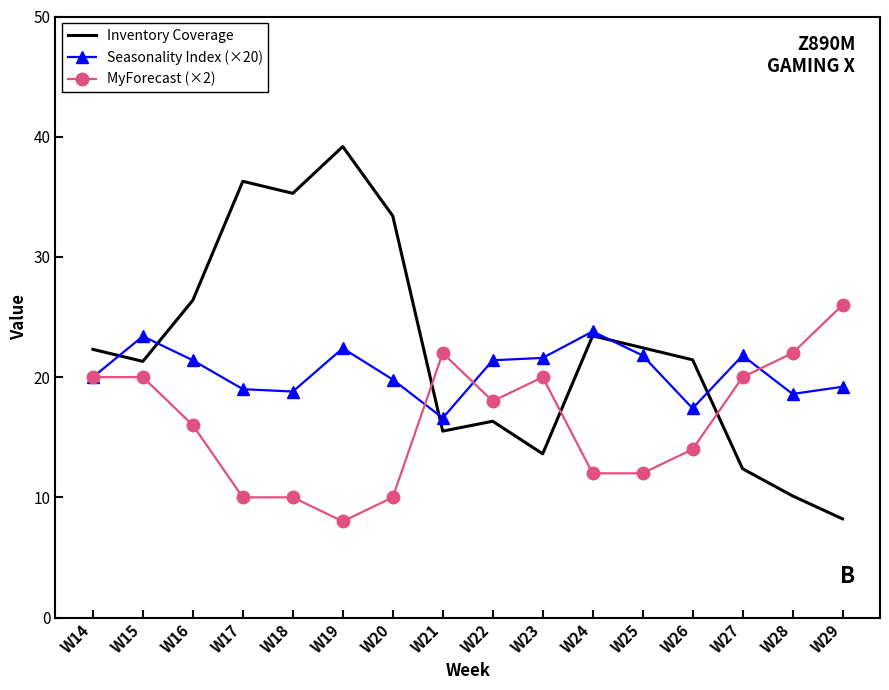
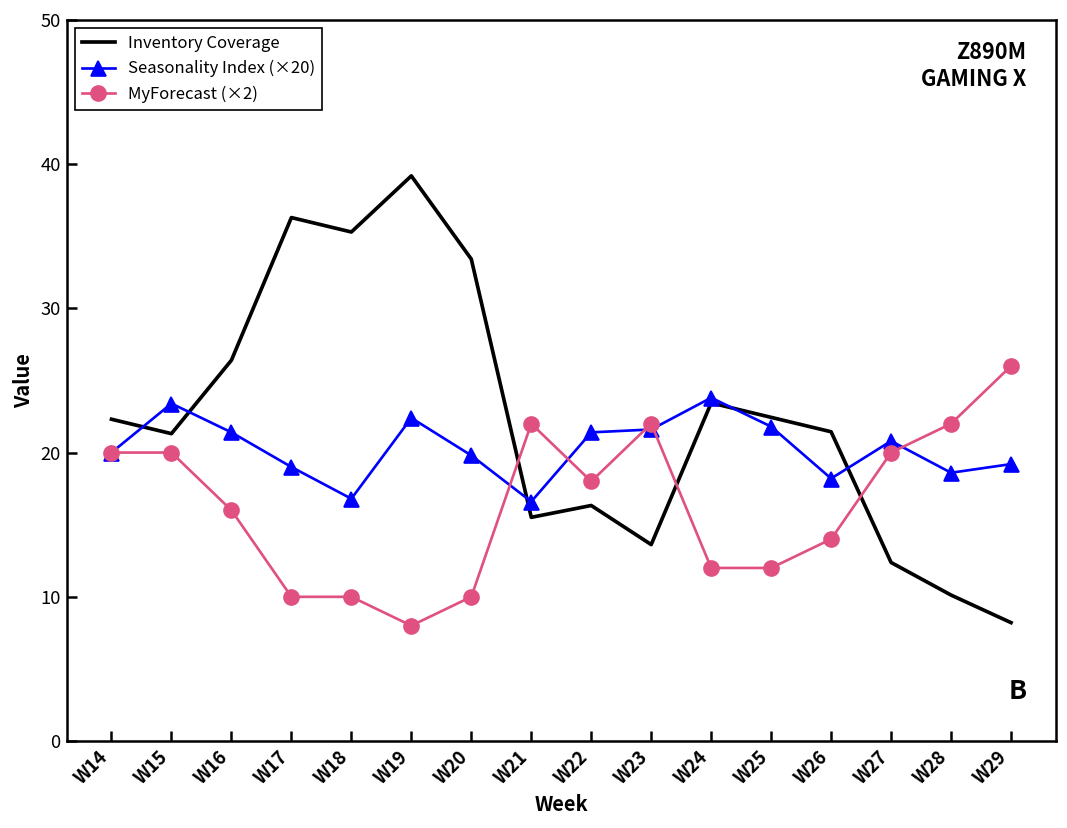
  {
    "Inventory Coverage": {
      "W14": 22.3,
      "W15": 21.3,
      "W16": 26.4,
      "W17": 36.3,
      "W18": 35.3,
      "W19": 39.2,
      "W20": 33.4,
      "W21": 15.5,
      "W22": 16.3,
      "W23": 13.6,
      "W24": 23.4,
      "W25": 22.4,
      "W26": 21.4,
      "W27": 12.4,
      "W28": 10.1,
      "W29": 8.2
    },
    "Seasonality Index (×20)": {
      "W15": 23.4,
      "W16": 21.4,
      "W17": 19.0,
-     "W18": 18.8,
+     "W18": 16.8,
      "W19": 22.4,
      "W20": 19.8,
      "W21": 16.6,
      "W22": 21.4,
      "W23": 21.6,
      "W24": 23.8,
      "W25": 21.8,
-     "W26": 17.4,
-     "W27": 21.8,
+     "W26": 18.2,
+     "W27": 20.8,
      "W28": 18.6,
      "W29": 19.2
    },
    "MyForecast (×2)": {
      "W15": 20.0,
      "W16": 16.0,
      "W17": 10.0,
      "W18": 10.0,
      "W19": 8.0,
      "W20": 10.0,
      "W21": 22.0,
      "W22": 18.0,
-     "W23": 20.0,
+     "W23": 22.0,
      "W24": 12.0,
      "W25": 12.0,
      "W26": 14.0,
      "W27": 20.0,
      "W28": 22.0,
      "W29": 26.0
    }
  }
